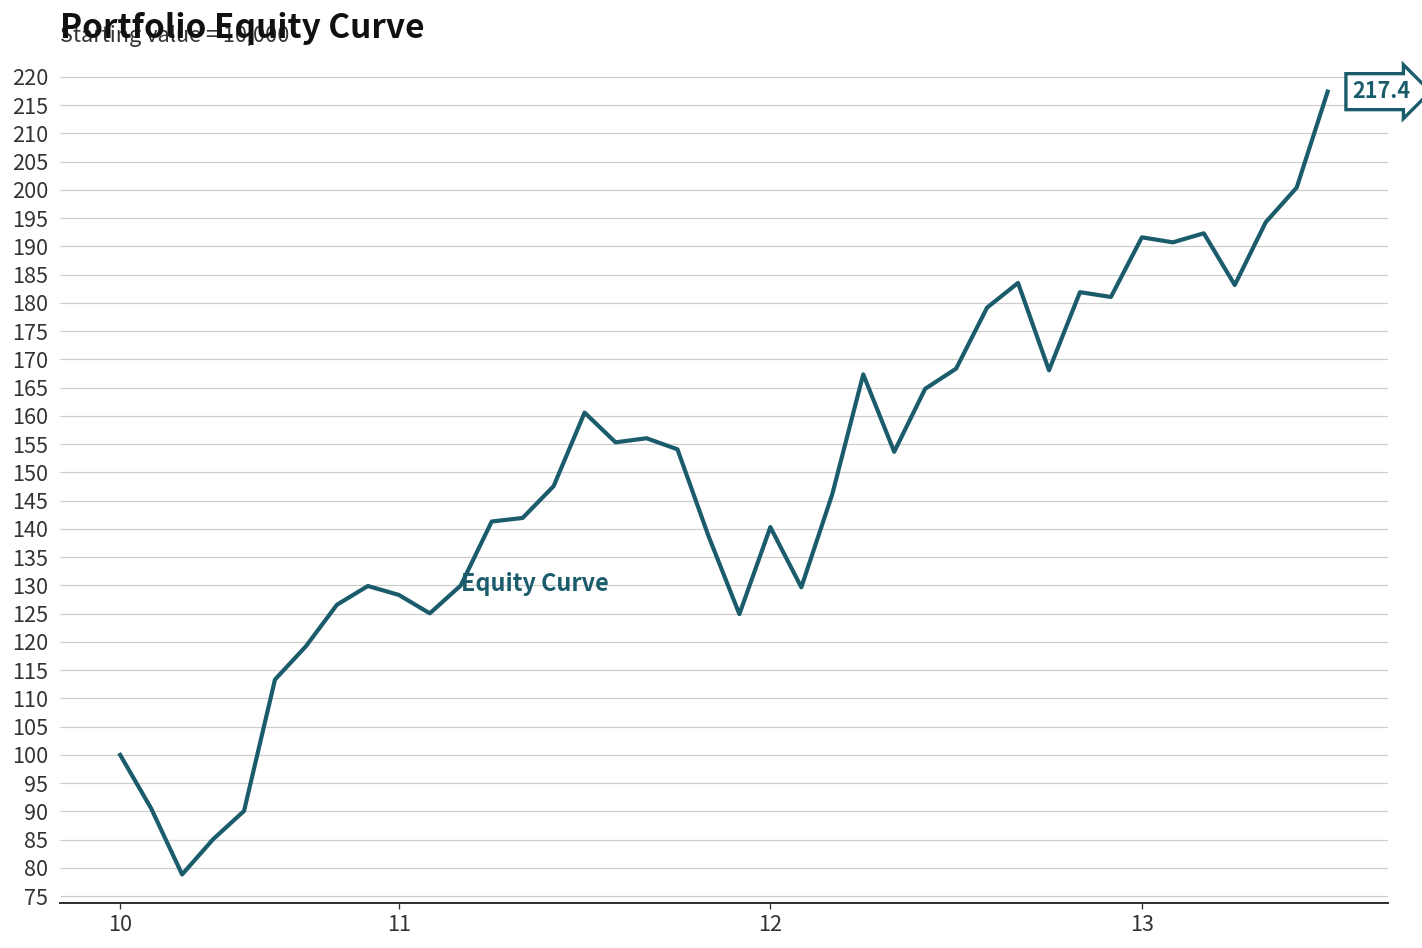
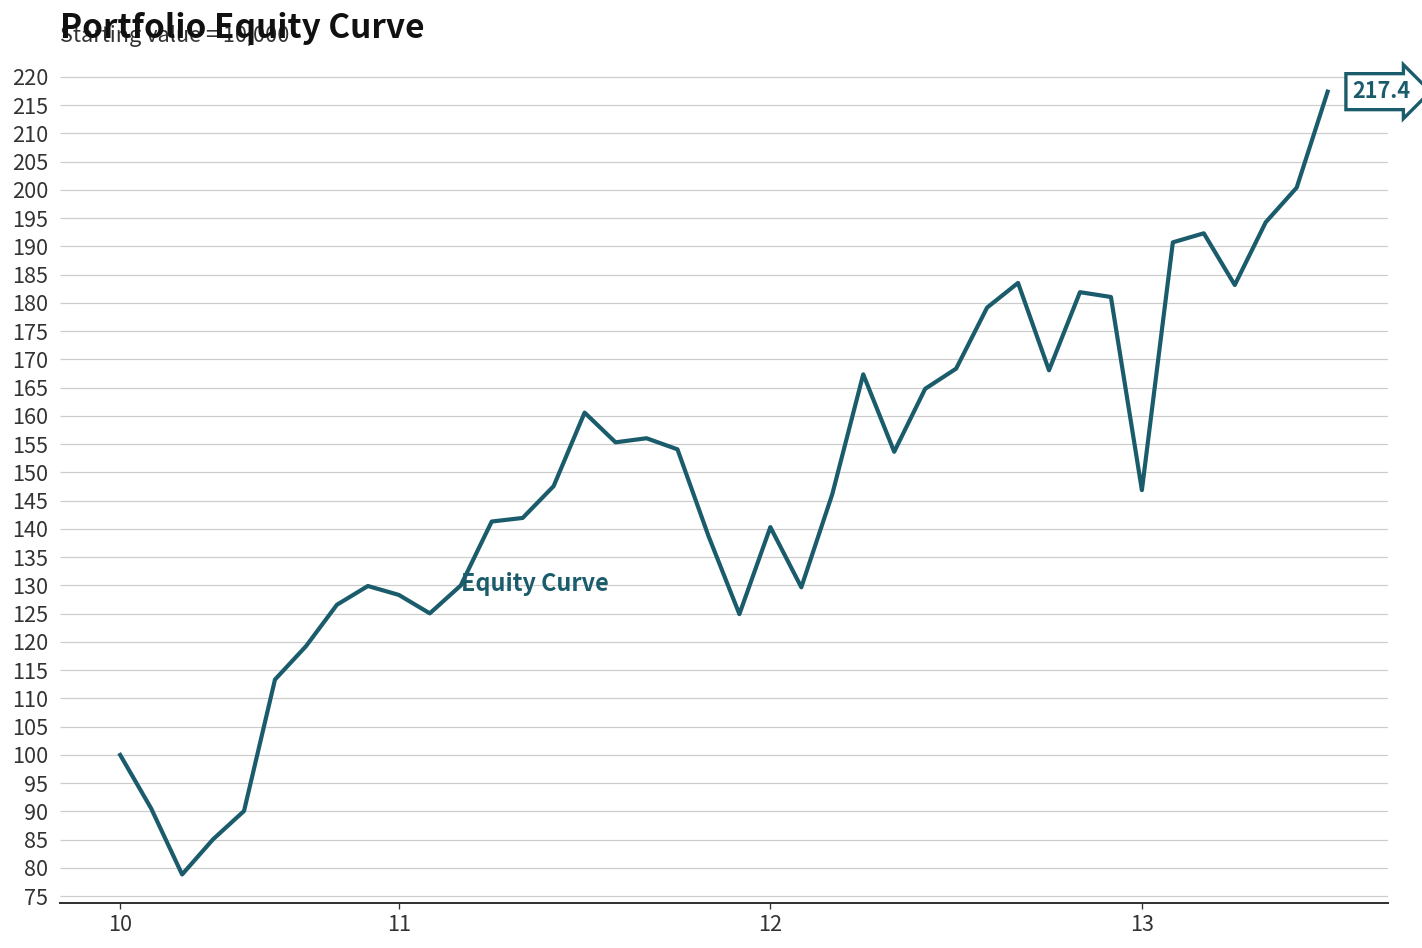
  {
    "10": 100,
    "11": 128,
    "12": 140,
-   "13": 192
+   "13": 147
  }
